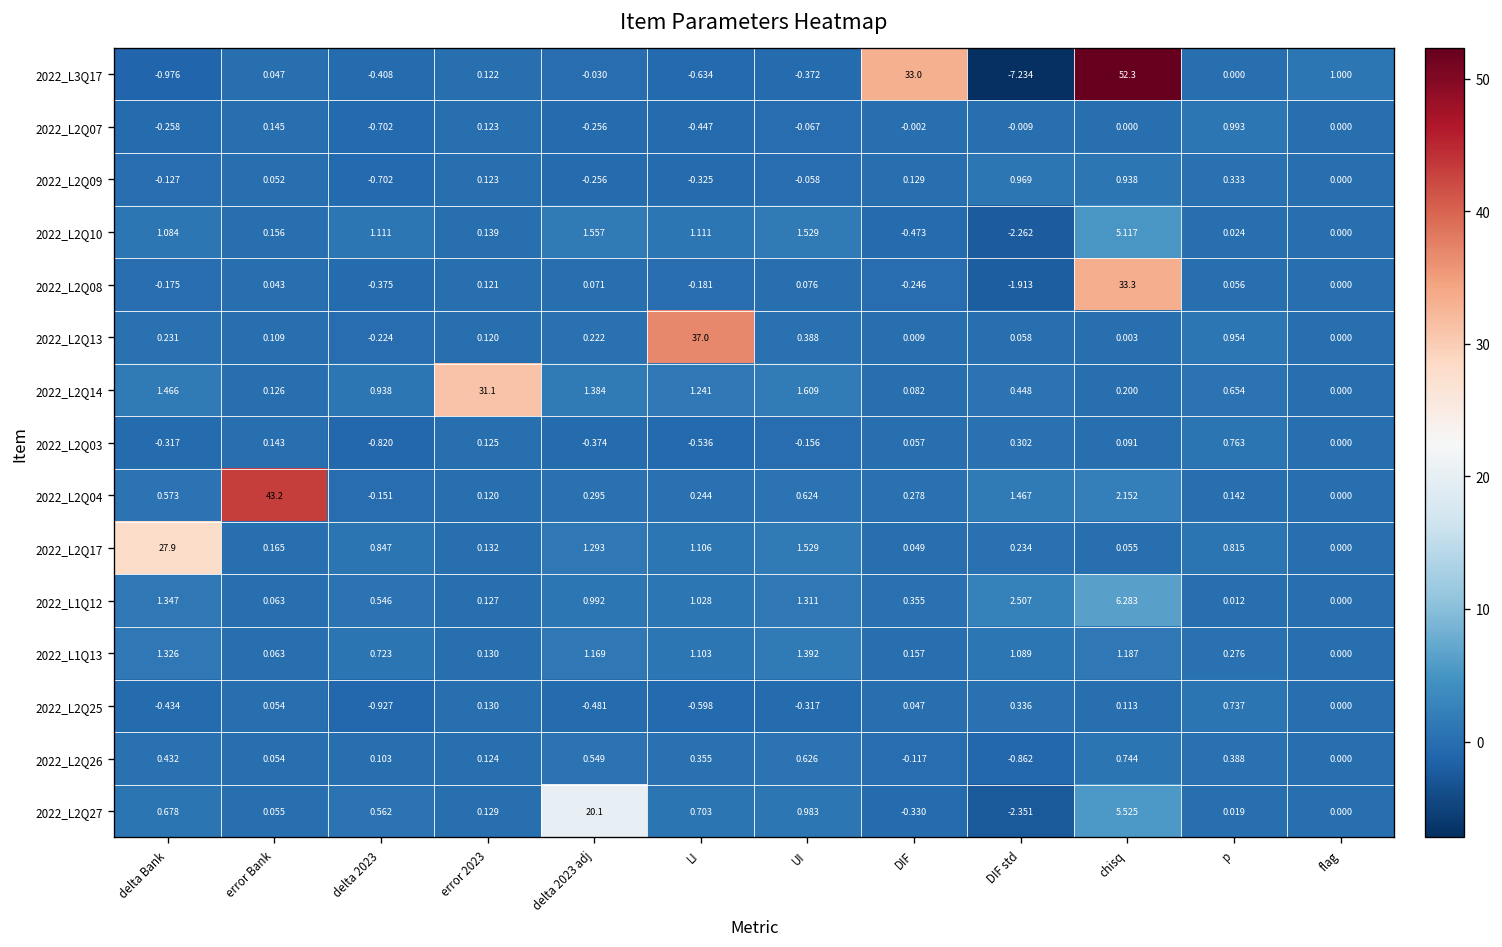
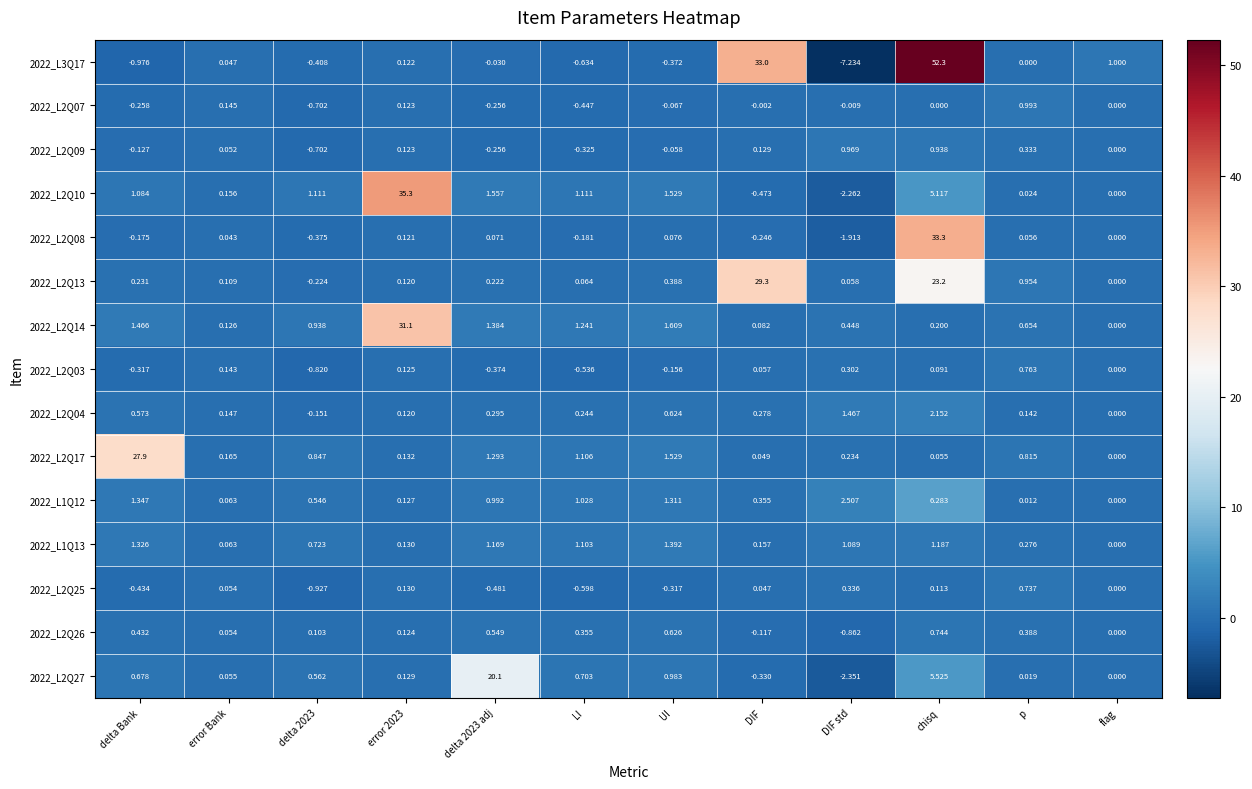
  {
    "2022_L3Q17": {
      "delta Bank": -0.976,
      "error Bank": 0.047,
      "delta 2023": -0.408,
      "error 2023": 0.122,
      "delta 2023 adj": -0.030,
      "LI": -0.634,
      "UI": -0.372,
      "DIF": 33.0,
      "DIF std": -7.234,
      "chisq": 52.3,
      "p": 0.000,
      "flag": 1.000
    },
    "2022_L2Q07": {
      "delta Bank": -0.258,
      "error Bank": 0.145,
      "delta 2023": -0.702,
      "error 2023": 0.123,
      "delta 2023 adj": -0.256,
      "LI": -0.447,
      "UI": -0.067,
      "DIF": -0.002,
      "DIF std": -0.009,
      "chisq": 0.000,
      "p": 0.993,
      "flag": 0.000
    },
    "2022_L2Q09": {
      "delta Bank": -0.127,
      "error Bank": 0.052,
      "delta 2023": -0.702,
      "error 2023": 0.123,
      "delta 2023 adj": -0.256,
      "LI": -0.325,
      "UI": -0.058,
      "DIF": 0.129,
      "DIF std": 0.969,
      "chisq": 0.938,
      "p": 0.333,
      "flag": 0.000
    },
    "2022_L2Q10": {
      "delta Bank": 1.084,
      "error Bank": 0.156,
      "delta 2023": 1.111,
-     "error 2023": 0.139,
+     "error 2023": 35.3,
      "delta 2023 adj": 1.557,
      "LI": 1.111,
      "UI": 1.529,
      "DIF": -0.473,
      "DIF std": -2.262,
      "chisq": 5.117,
      "p": 0.024,
      "flag": 0.000
    },
    "2022_L2Q08": {
      "delta Bank": -0.175,
      "error Bank": 0.043,
      "delta 2023": -0.375,
      "error 2023": 0.121,
      "delta 2023 adj": 0.071,
      "LI": -0.181,
      "UI": 0.076,
      "DIF": -0.246,
      "DIF std": -1.913,
      "chisq": 33.3,
      "p": 0.056,
      "flag": 0.000
    },
    "2022_L2Q13": {
      "delta Bank": 0.231,
      "error Bank": 0.109,
      "delta 2023": -0.224,
      "error 2023": 0.120,
      "delta 2023 adj": 0.222,
-     "LI": 37.0,
+     "LI": 0.064,
      "UI": 0.388,
-     "DIF": 0.009,
+     "DIF": 29.3,
      "DIF std": 0.058,
-     "chisq": 0.003,
+     "chisq": 23.2,
      "p": 0.954,
      "flag": 0.000
    },
    "2022_L2Q14": {
      "delta Bank": 1.466,
      "error Bank": 0.126,
      "delta 2023": 0.938,
      "error 2023": 31.1,
      "delta 2023 adj": 1.384,
      "LI": 1.241,
      "UI": 1.609,
      "DIF": 0.082,
      "DIF std": 0.448,
      "chisq": 0.200,
      "p": 0.654,
      "flag": 0.000
    },
    "2022_L2Q03": {
      "delta Bank": -0.317,
      "error Bank": 0.143,
      "delta 2023": -0.820,
      "error 2023": 0.125,
      "delta 2023 adj": -0.374,
      "LI": -0.536,
      "UI": -0.156,
      "DIF": 0.057,
      "DIF std": 0.302,
      "chisq": 0.091,
      "p": 0.763,
      "flag": 0.000
    },
    "2022_L2Q04": {
      "delta Bank": 0.573,
-     "error Bank": 43.2,
+     "error Bank": 0.147,
      "delta 2023": -0.151,
      "error 2023": 0.120,
      "delta 2023 adj": 0.295,
      "LI": 0.244,
      "UI": 0.624,
      "DIF": 0.278,
      "DIF std": 1.467,
      "chisq": 2.152,
      "p": 0.142,
      "flag": 0.000
    },
    "2022_L2Q17": {
      "delta Bank": 27.9,
      "error Bank": 0.165,
      "delta 2023": 0.847,
      "error 2023": 0.132,
      "delta 2023 adj": 1.293,
      "LI": 1.106,
      "UI": 1.529,
      "DIF": 0.049,
      "DIF std": 0.234,
      "chisq": 0.055,
      "p": 0.815,
      "flag": 0.000
    },
    "2022_L1Q12": {
      "delta Bank": 1.347,
      "error Bank": 0.063,
      "delta 2023": 0.546,
      "error 2023": 0.127,
      "delta 2023 adj": 0.992,
      "LI": 1.028,
      "UI": 1.311,
      "DIF": 0.355,
      "DIF std": 2.507,
      "chisq": 6.283,
      "p": 0.012,
      "flag": 0.000
    },
    "2022_L1Q13": {
      "delta Bank": 1.326,
      "error Bank": 0.063,
      "delta 2023": 0.723,
      "error 2023": 0.130,
      "delta 2023 adj": 1.169,
      "LI": 1.103,
      "UI": 1.392,
      "DIF": 0.157,
      "DIF std": 1.089,
      "chisq": 1.187,
      "p": 0.276,
      "flag": 0.000
    },
    "2022_L2Q25": {
      "delta Bank": -0.434,
      "error Bank": 0.054,
      "delta 2023": -0.927,
      "error 2023": 0.130,
      "delta 2023 adj": -0.481,
      "LI": -0.598,
      "UI": -0.317,
      "DIF": 0.047,
      "DIF std": 0.336,
      "chisq": 0.113,
      "p": 0.737,
      "flag": 0.000
    },
    "2022_L2Q26": {
      "delta Bank": 0.432,
      "error Bank": 0.054,
      "delta 2023": 0.103,
      "error 2023": 0.124,
      "delta 2023 adj": 0.549,
      "LI": 0.355,
      "UI": 0.626,
      "DIF": -0.117,
      "DIF std": -0.862,
      "chisq": 0.744,
      "p": 0.388,
      "flag": 0.000
    },
    "2022_L2Q27": {
      "delta Bank": 0.678,
      "error Bank": 0.055,
      "delta 2023": 0.562,
      "error 2023": 0.129,
      "delta 2023 adj": 20.1,
      "LI": 0.703,
      "UI": 0.983,
      "DIF": -0.330,
      "DIF std": -2.351,
      "chisq": 5.525,
      "p": 0.019,
      "flag": 0.000
    }
  }
